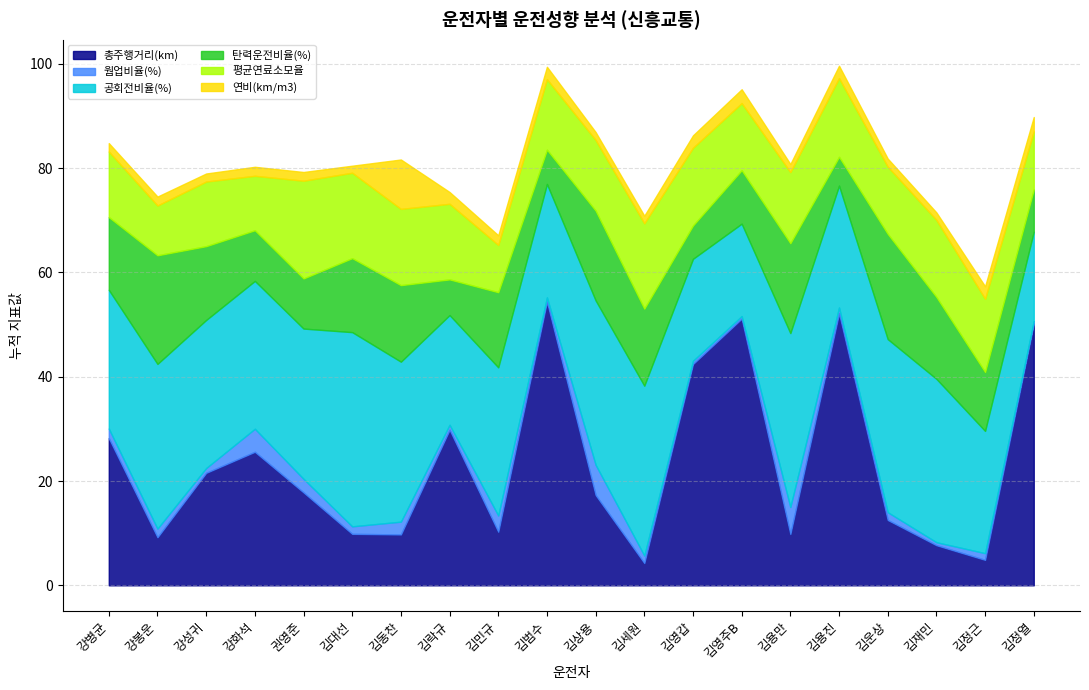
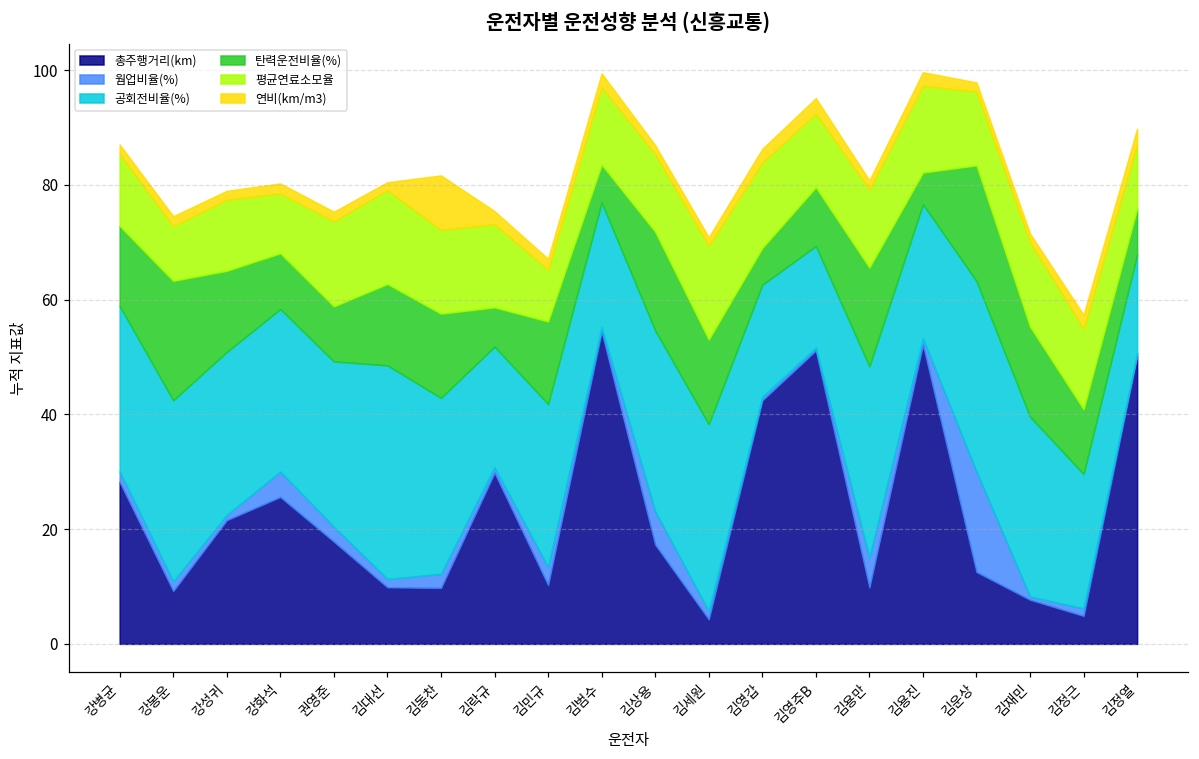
  {
    "총주행거리(km)": {
      "강병균": 28,
      "강봉운": 9,
      "강성귀": 22,
      "강화석": 26,
      "권영준": 18,
      "김대선": 10,
      "김동찬": 10,
      "김락규": 30,
      "김민규": 10,
      "김범수": 54,
      "김상용": 17,
      "김세원": 4,
      "김영갑": 42,
      "김용만": 10,
      "김용진": 52,
      "김운상": 13,
      "김재민": 8,
      "김정근": 5
    },
    "웜업비율(%)": {
      "강병균": 2,
      "강봉운": 2,
      "강성귀": 1,
      "강화석": 4,
      "권영준": 3,
      "김대선": 1,
      "김동찬": 2,
      "김락규": 1,
      "김민규": 3,
      "김범수": 1,
      "김상용": 6,
      "김세원": 1,
      "김영갑": 1,
      "김용만": 5,
      "김용진": 1,
-     "김운상": 1,
+     "김운상": 18,
      "김재민": 1,
      "김정근": 1
    },
    "공회전비율(%)": {
-     "강병균": 27,
+     "강병균": 29,
      "강봉운": 32,
      "강성귀": 28,
      "강화석": 28,
      "권영준": 29,
      "김대선": 37,
      "김동찬": 31,
      "김락규": 21,
      "김민규": 28,
      "김범수": 22,
      "김상용": 32,
      "김세원": 33,
      "김영갑": 20,
      "김영주B": 18,
      "김용만": 33,
      "김용진": 23,
      "김운상": 33,
      "김재민": 31,
      "김정근": 23,
      "김정열": 17
    },
    "탄력운전비율(%)": {
      "강병균": 14,
      "강봉운": 21,
      "강성귀": 14,
      "강화석": 10,
      "권영준": 10,
      "김대선": 14,
      "김동찬": 15,
      "김락규": 7,
      "김민규": 14,
      "김범수": 7,
      "김상용": 17,
      "김세원": 15,
      "김영갑": 6,
      "김영주B": 10,
      "김용만": 17,
      "김용진": 6,
      "김운상": 20,
      "김재민": 16,
      "김정근": 11,
      "김정열": 8
    },
    "평균연료소모율": {
      "강병균": 13,
      "강봉운": 10,
      "강성귀": 12,
      "강화석": 10,
-     "권영준": 19,
+     "권영준": 15,
      "김대선": 16,
      "김동찬": 15,
      "김락규": 14,
      "김민규": 9,
      "김범수": 14,
      "김상용": 14,
      "김세원": 16,
      "김영갑": 15,
      "김영주B": 13,
      "김용만": 14,
      "김용진": 15,
      "김운상": 13,
      "김재민": 15,
      "김정근": 14,
      "김정열": 11
    },
    "연비(km/m3)": {
      "강병균": 2,
      "강봉운": 2,
      "강성귀": 2,
      "강화석": 2,
      "권영준": 2,
      "김대선": 1,
      "김동찬": 9,
      "김락규": 2,
      "김민규": 2,
      "김범수": 2,
      "김상용": 2,
      "김세원": 1,
      "김영갑": 2,
      "김영주B": 3,
      "김용만": 2,
      "김용진": 2,
      "김운상": 2,
      "김재민": 1,
      "김정근": 2,
      "김정열": 3
    }
  }
